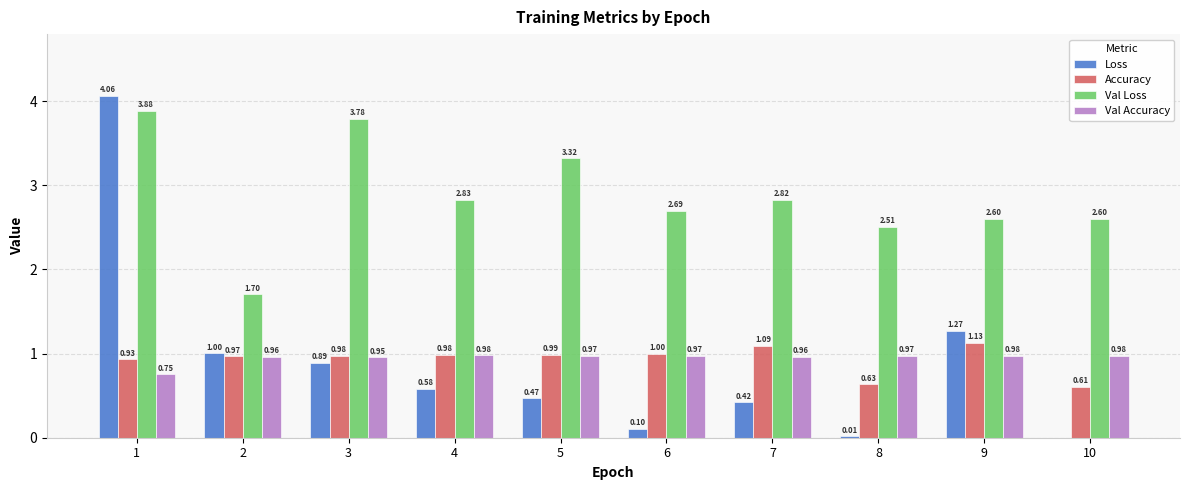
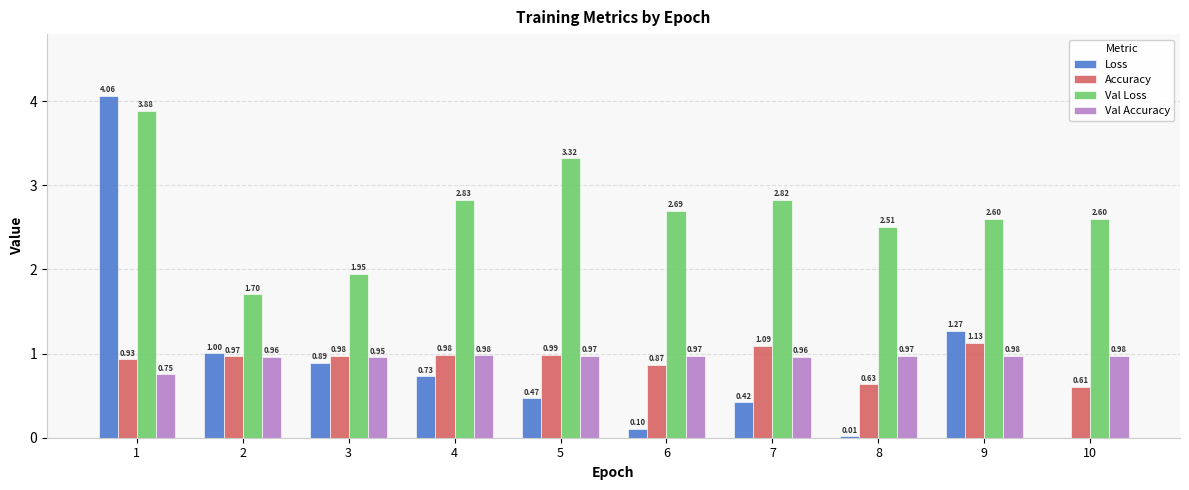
  {
    "Loss": {
      "1": 4.06,
      "2": 1.00,
      "3": 0.89,
-     "4": 0.58,
+     "4": 0.73,
      "5": 0.47,
      "6": 0.10,
      "7": 0.42,
      "8": 0.01,
      "9": 1.27
    },
    "Accuracy": {
      "1": 0.93,
      "2": 0.97,
      "3": 0.98,
      "4": 0.98,
      "5": 0.99,
-     "6": 1.00,
+     "6": 0.87,
      "7": 1.09,
      "8": 0.63,
      "9": 1.13,
      "10": 0.61
    },
    "Val Loss": {
      "1": 3.88,
      "2": 1.70,
-     "3": 3.78,
+     "3": 1.95,
      "4": 2.83,
      "5": 3.32,
      "6": 2.69,
      "7": 2.82,
      "8": 2.51,
      "9": 2.60,
      "10": 2.60
    },
    "Val Accuracy": {
      "1": 0.75,
      "2": 0.96,
      "3": 0.95,
      "4": 0.98,
      "5": 0.97,
      "6": 0.97,
      "7": 0.96,
      "8": 0.97,
      "9": 0.98,
      "10": 0.98
    }
  }
